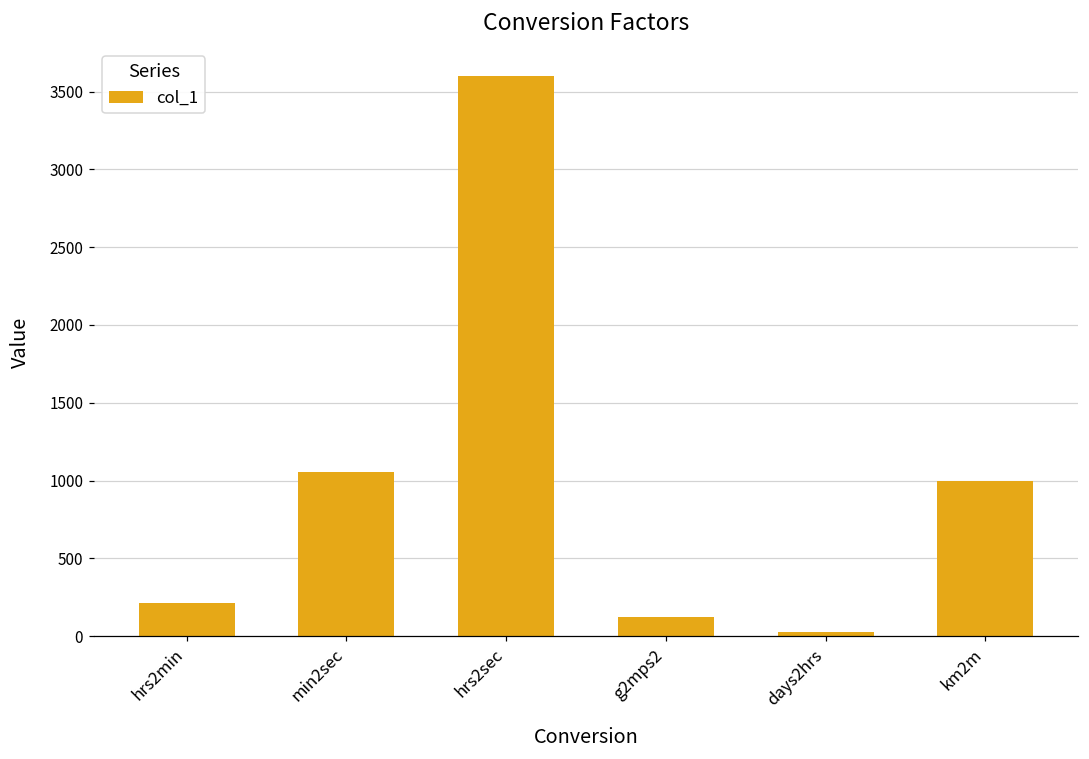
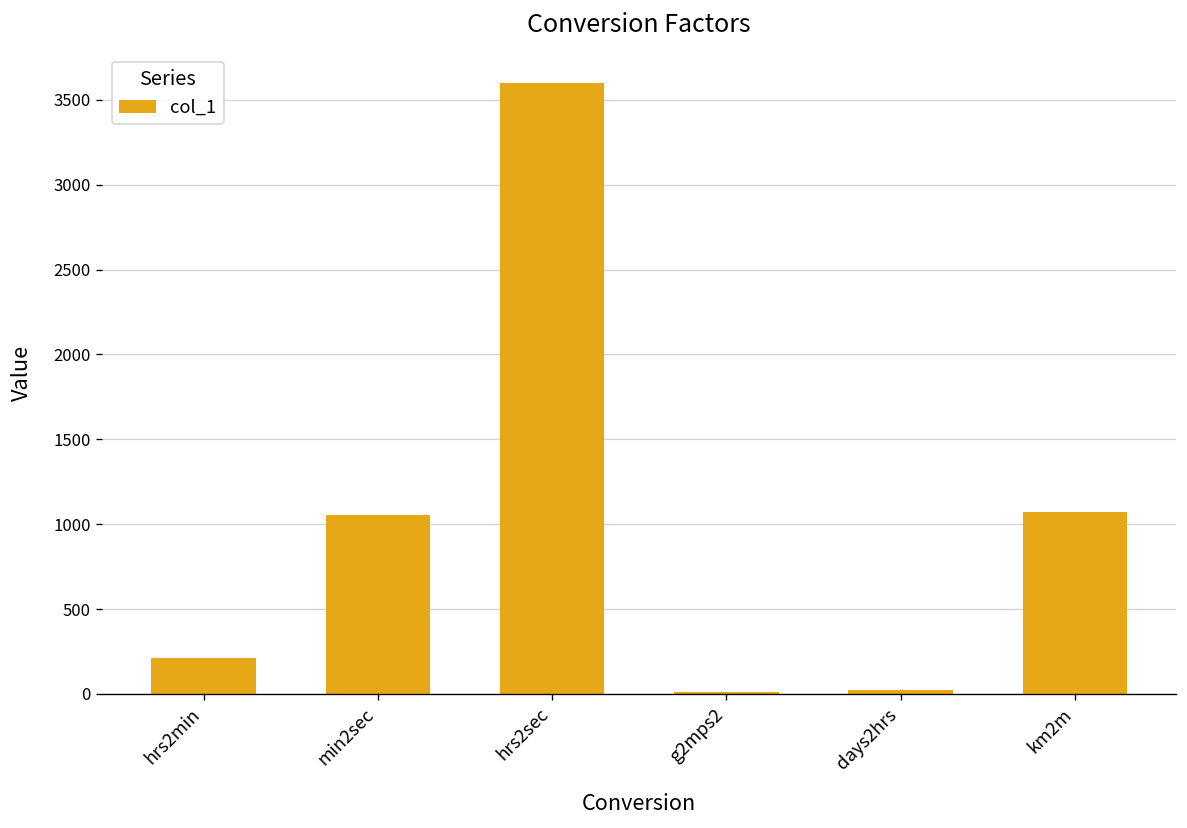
  {
    "hrs2min": 210,
    "min2sec": 1050,
    "hrs2sec": 3600,
-   "g2mps2": 120,
+   "g2mps2": 10,
    "days2hrs": 20,
-   "km2m": 1000
+   "km2m": 1070
  }
